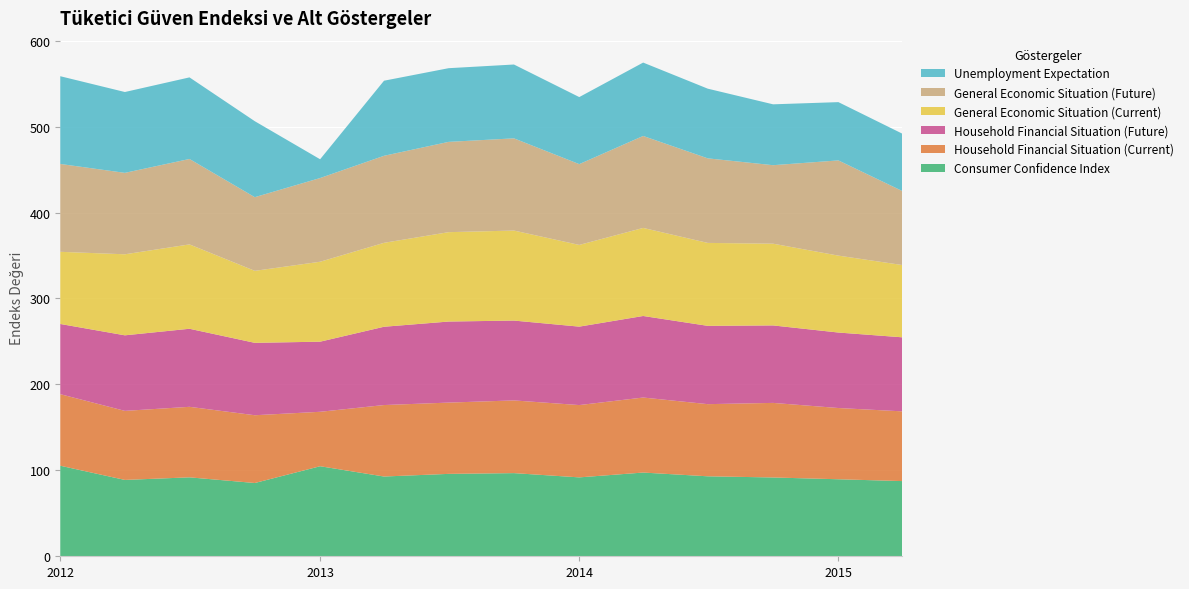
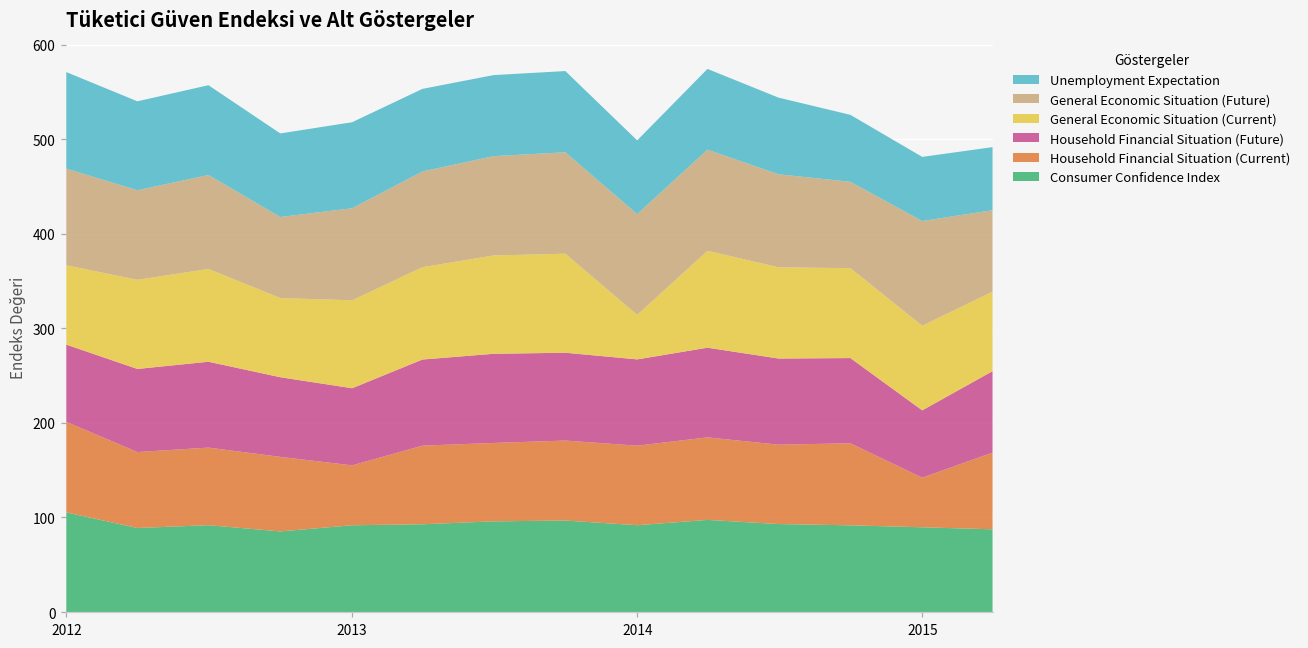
  {
    "Consumer Confidence Index": {
      "2012": 110,
-     "2013": 100,
+     "2013": 90,
      "2014": 90,
      "2015": 90
    },
    "Household Financial Situation (Current)": {
-     "2012": 80,
+     "2012": 100,
      "2013": 60,
      "2014": 80,
-     "2015": 80
+     "2015": 50
    },
    "Household Financial Situation (Future)": {
      "2012": 80,
      "2013": 80,
      "2014": 90,
-     "2015": 90
+     "2015": 70
    },
    "General Economic Situation (Current)": {
      "2012": 80,
      "2013": 90,
-     "2014": 100,
+     "2014": 50,
      "2015": 90
    },
    "General Economic Situation (Future)": {
      "2012": 100,
      "2013": 100,
-     "2014": 90,
+     "2014": 110,
      "2015": 110
    },
    "Unemployment Expectation": {
      "2012": 100,
-     "2013": 20,
+     "2013": 90,
      "2014": 80,
      "2015": 70
    }
  }
